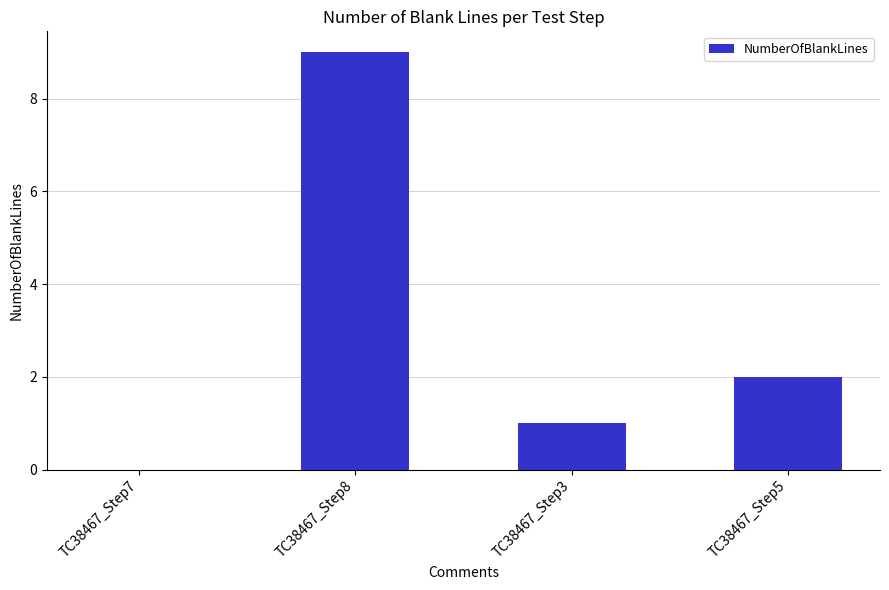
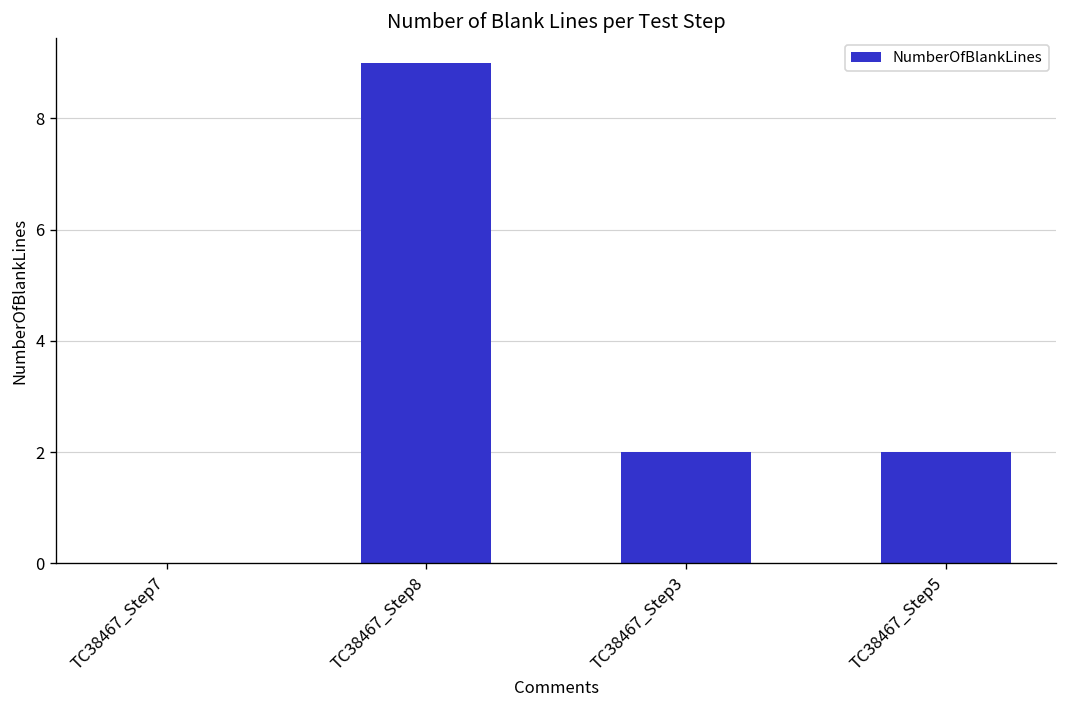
  {
    "TC38467_Step7": 0,
    "TC38467_Step8": 9,
-   "TC38467_Step3": 1,
+   "TC38467_Step3": 2,
    "TC38467_Step5": 2
  }
